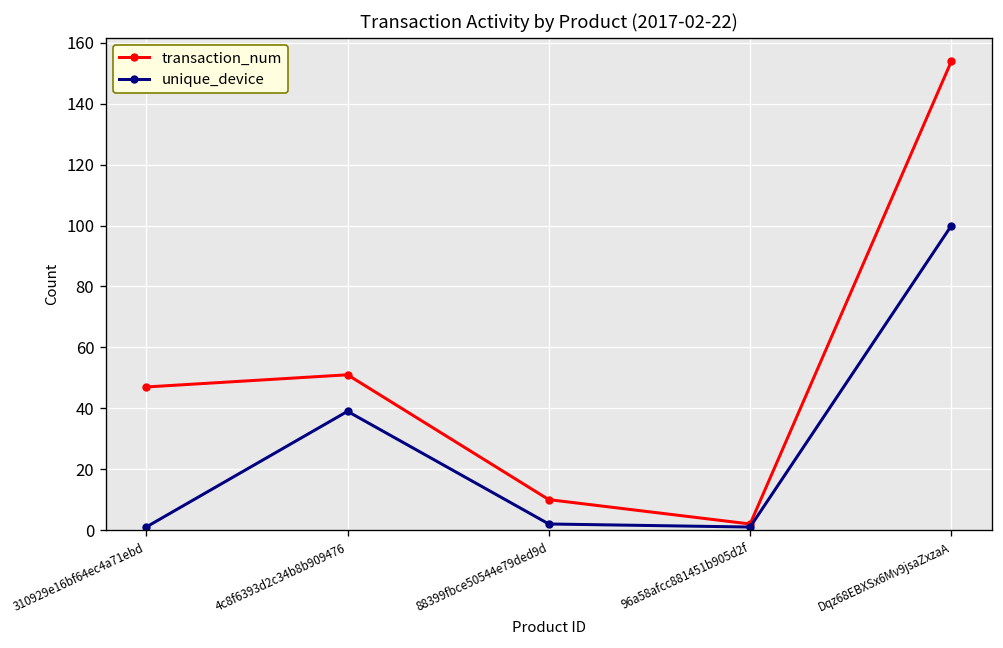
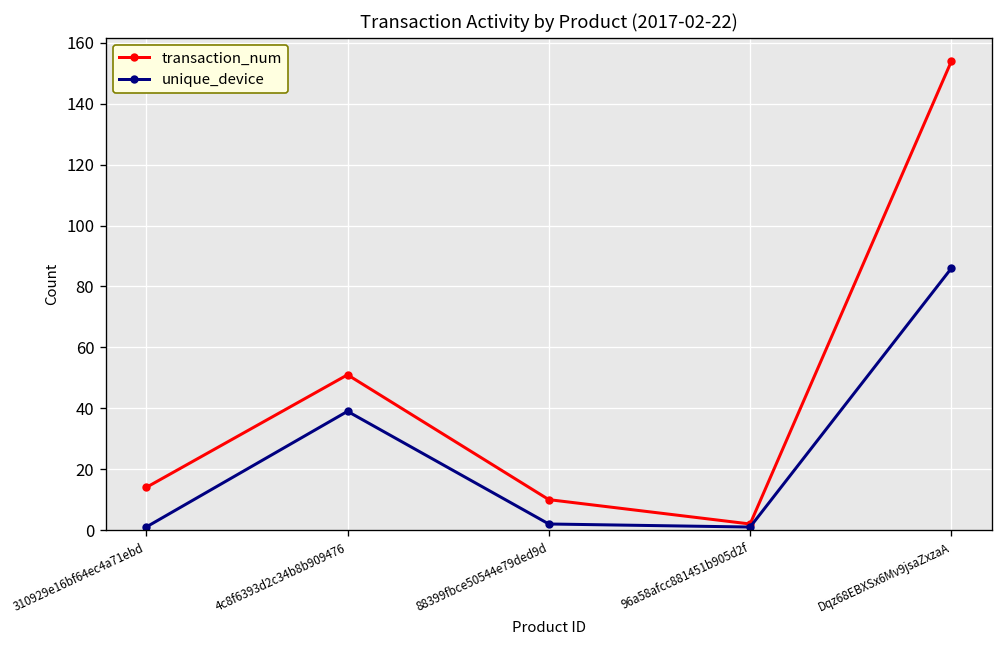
  {
    "transaction_num": {
-     "310929e16bf64ec4a71ebd": 47,
+     "310929e16bf64ec4a71ebd": 14,
      "4c8f6393d2c34b8b909476": 51,
      "88399fbce50544e79ded9d": 10,
      "Dqz68EBXSx6Mv9jsaZxzaA": 154
    },
    "unique_device": {
      "310929e16bf64ec4a71ebd": 1,
      "4c8f6393d2c34b8b909476": 39,
      "88399fbce50544e79ded9d": 2,
-     "Dqz68EBXSx6Mv9jsaZxzaA": 100
+     "Dqz68EBXSx6Mv9jsaZxzaA": 86
    }
  }
